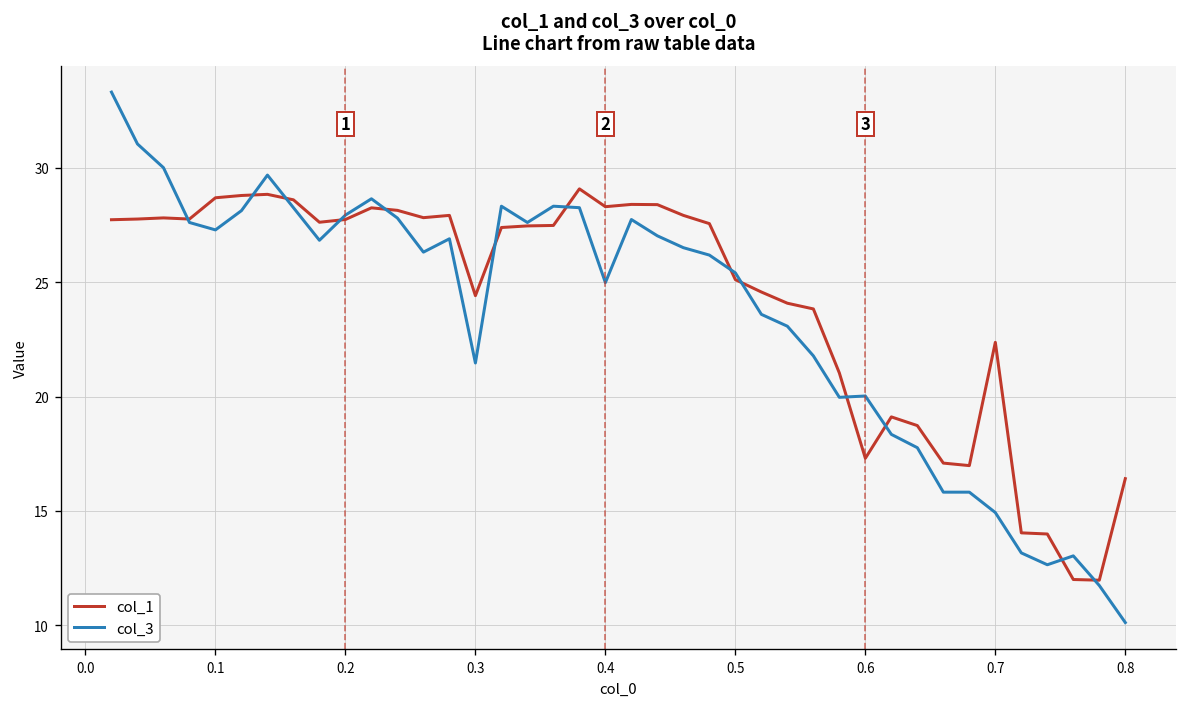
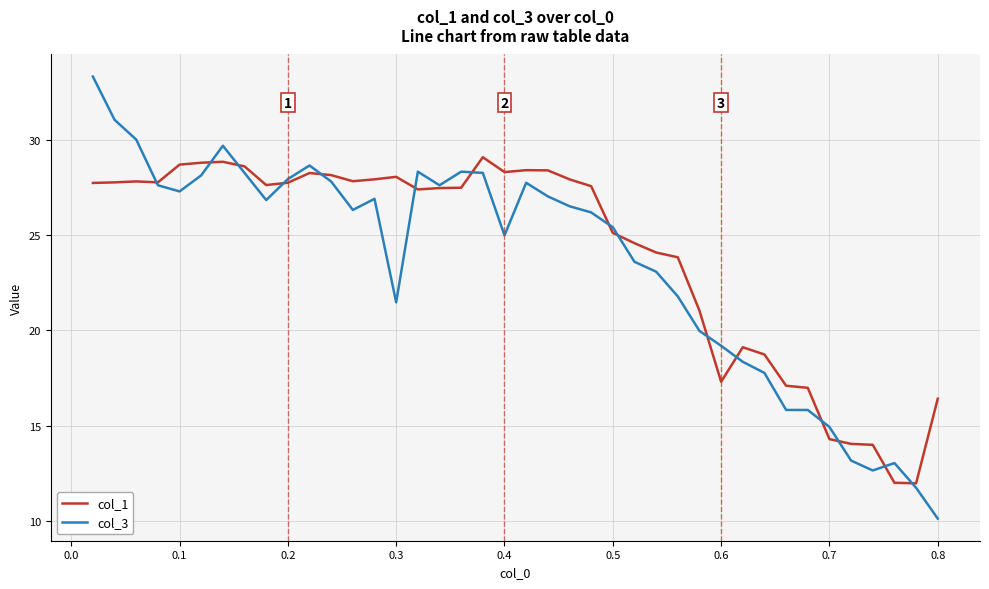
  {
    "col_1": {
      "0.1": 28.7,
      "0.2": 27.7,
-     "0.3": 24.4,
+     "0.3": 28.1,
      "0.4": 28.3,
      "0.5": 25.1,
      "0.6": 17.3,
-     "0.7": 22.4,
+     "0.7": 14.3,
      "0.8": 16.4
    },
    "col_3": {
      "0.1": 27.3,
      "0.2": 27.9,
      "0.3": 21.5,
      "0.4": 25.0,
      "0.5": 25.4,
-     "0.6": 20.0,
+     "0.6": 19.2,
      "0.7": 14.9,
      "0.8": 10.1
    }
  }
